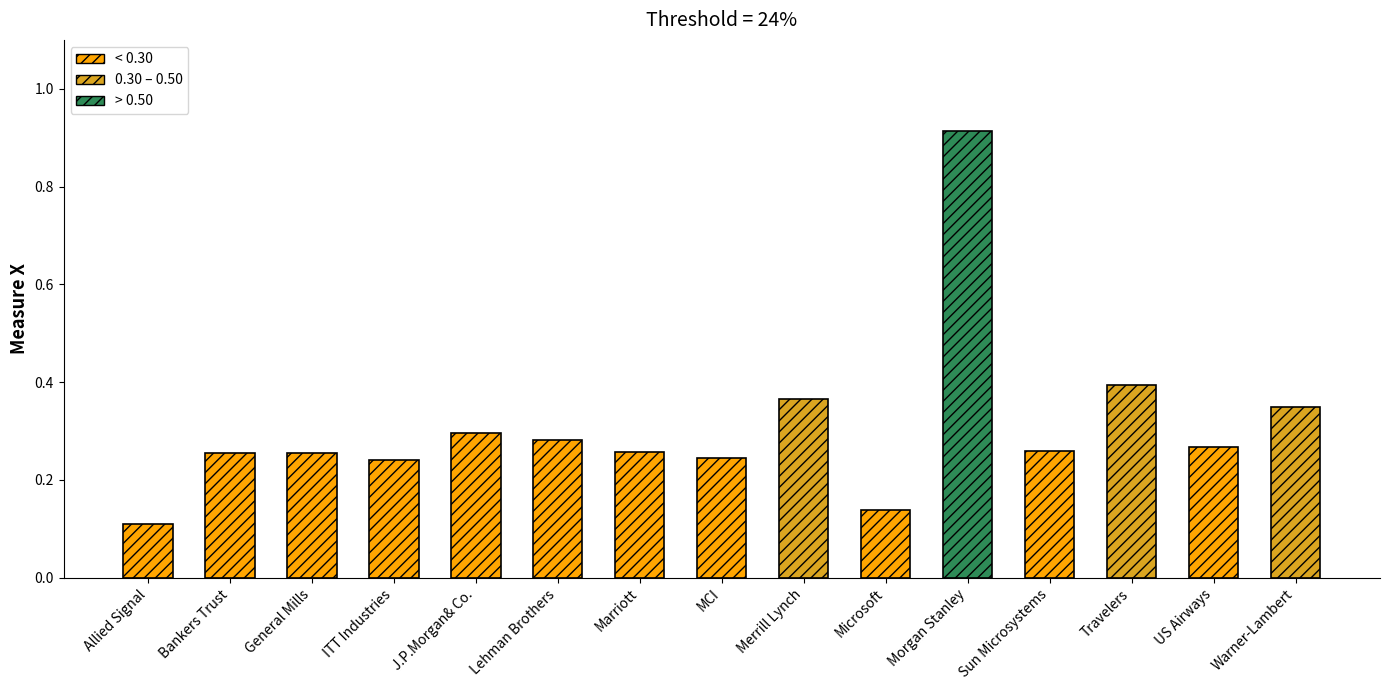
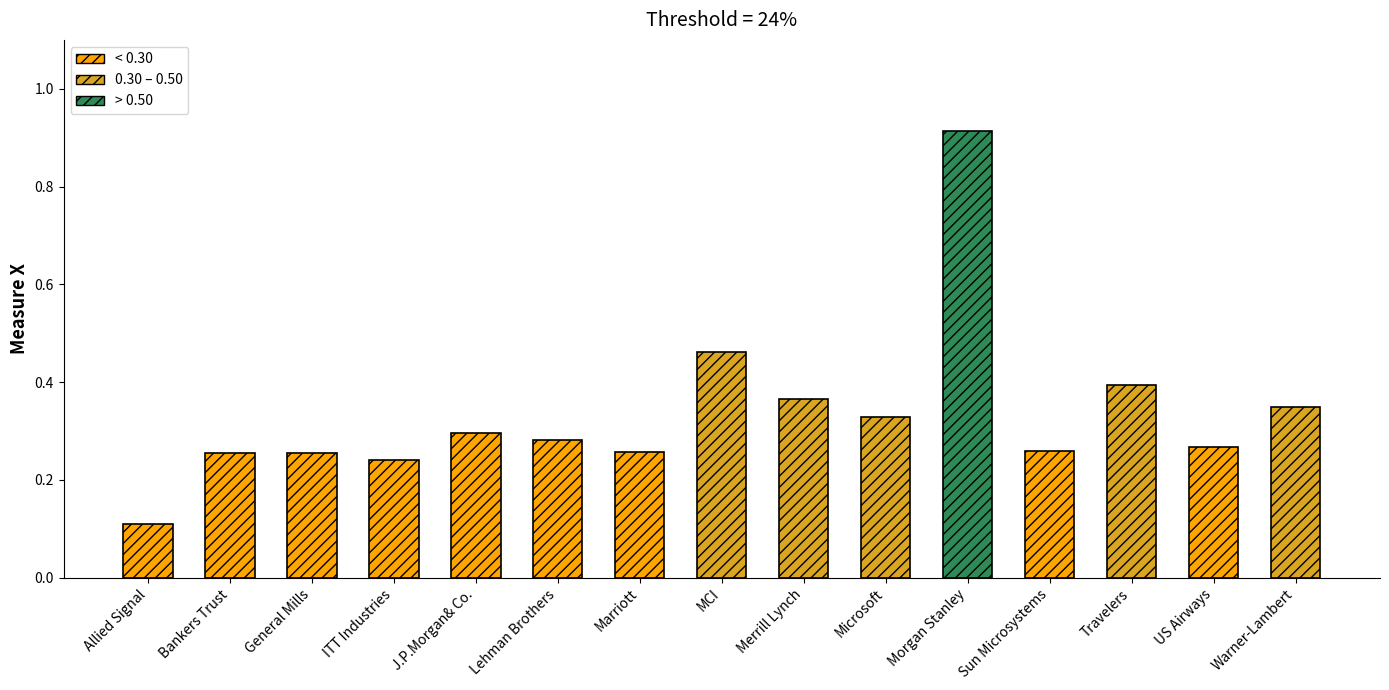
  {
    "Allied Signal": 0.11,
    "Bankers Trust": 0.26,
    "General Mills": 0.25,
    "ITT Industries": 0.24,
    "J.P.Morgan& Co.": 0.30,
    "Lehman Brothers": 0.28,
    "Marriott": 0.26,
-   "MCI": 0.24,
+   "MCI": 0.46,
    "Merrill Lynch": 0.37,
-   "Microsoft": 0.14,
+   "Microsoft": 0.33,
    "Morgan Stanley": 0.91,
    "Sun Microsystems": 0.26,
    "Travelers": 0.39,
    "US Airways": 0.27,
    "Warner-Lambert": 0.35
  }
